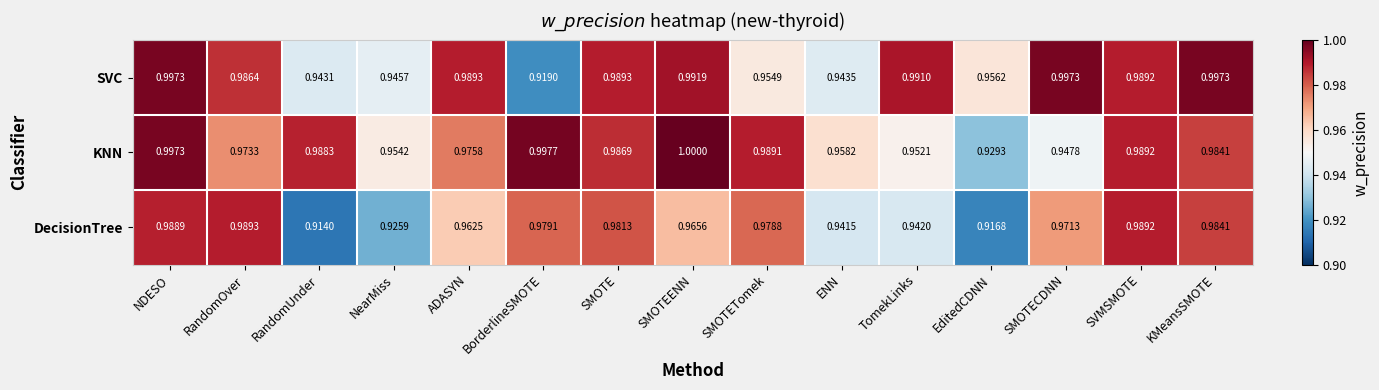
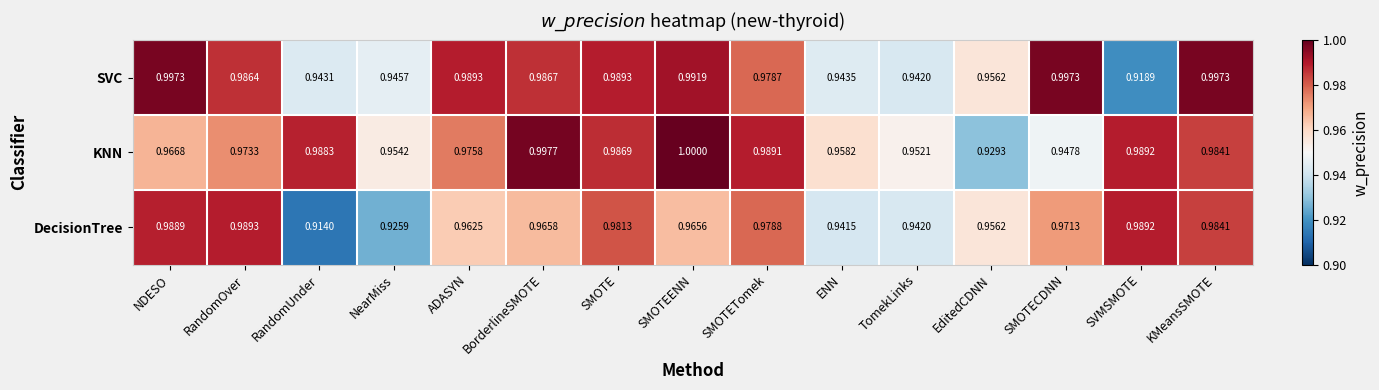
  {
    "SVC": {
      "NDESO": 0.9973,
      "RandomOver": 0.9864,
      "RandomUnder": 0.9431,
      "NearMiss": 0.9457,
      "ADASYN": 0.9893,
-     "BorderlineSMOTE": 0.9190,
+     "BorderlineSMOTE": 0.9867,
      "SMOTE": 0.9893,
      "SMOTEENN": 0.9919,
-     "SMOTETomek": 0.9549,
+     "SMOTETomek": 0.9787,
      "ENN": 0.9435,
-     "TomekLinks": 0.9910,
+     "TomekLinks": 0.9420,
      "EditedCDNN": 0.9562,
      "SMOTECDNN": 0.9973,
-     "SVMSMOTE": 0.9892,
+     "SVMSMOTE": 0.9189,
      "KMeansSMOTE": 0.9973
    },
    "KNN": {
-     "NDESO": 0.9973,
+     "NDESO": 0.9668,
      "RandomOver": 0.9733,
      "RandomUnder": 0.9883,
      "NearMiss": 0.9542,
      "ADASYN": 0.9758,
      "BorderlineSMOTE": 0.9977,
      "SMOTE": 0.9869,
      "SMOTEENN": 1.0000,
      "SMOTETomek": 0.9891,
      "ENN": 0.9582,
      "TomekLinks": 0.9521,
      "EditedCDNN": 0.9293,
      "SMOTECDNN": 0.9478,
      "SVMSMOTE": 0.9892,
      "KMeansSMOTE": 0.9841
    },
    "DecisionTree": {
      "NDESO": 0.9889,
      "RandomOver": 0.9893,
      "RandomUnder": 0.9140,
      "NearMiss": 0.9259,
      "ADASYN": 0.9625,
-     "BorderlineSMOTE": 0.9791,
+     "BorderlineSMOTE": 0.9658,
      "SMOTE": 0.9813,
      "SMOTEENN": 0.9656,
      "SMOTETomek": 0.9788,
      "ENN": 0.9415,
      "TomekLinks": 0.9420,
-     "EditedCDNN": 0.9168,
+     "EditedCDNN": 0.9562,
      "SMOTECDNN": 0.9713,
      "SVMSMOTE": 0.9892,
      "KMeansSMOTE": 0.9841
    }
  }
